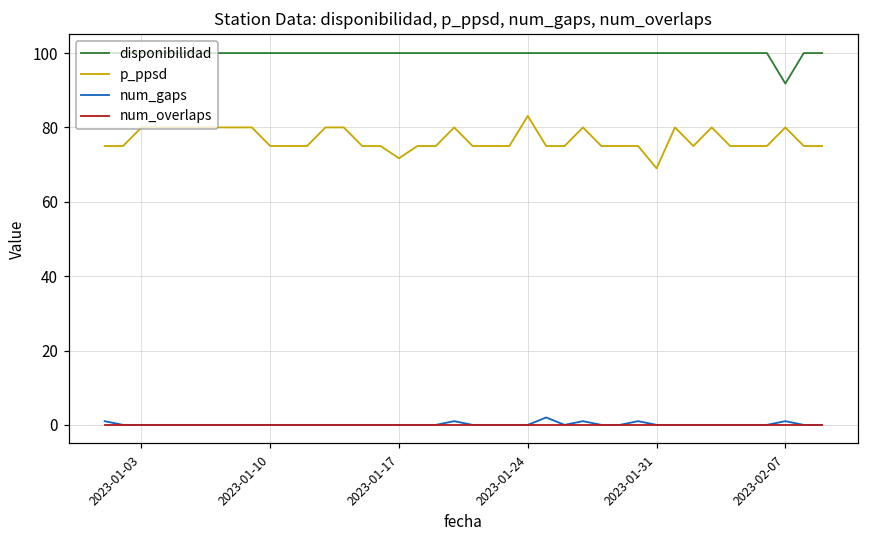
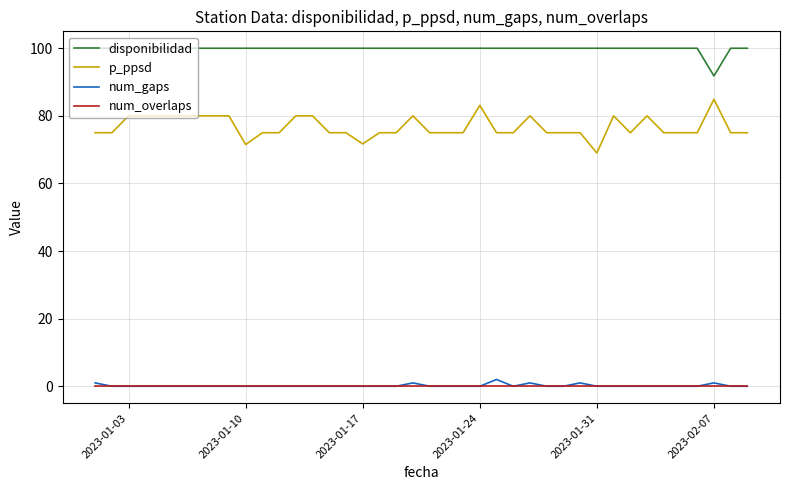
  {
    "disponibilidad": {
      "2023-01-10": 100,
      "2023-01-17": 100,
      "2023-01-24": 100,
      "2023-01-31": 100,
      "2023-02-07": 92
    },
    "p_ppsd": {
-     "2023-01-10": 75,
+     "2023-01-10": 72,
      "2023-01-17": 72,
      "2023-01-24": 83,
      "2023-01-31": 69,
-     "2023-02-07": 80
+     "2023-02-07": 85
    },
    "num_gaps": {
      "2023-02-07": 1
    },
    "num_overlaps": {
      "2023-02-07": 0
    }
  }
